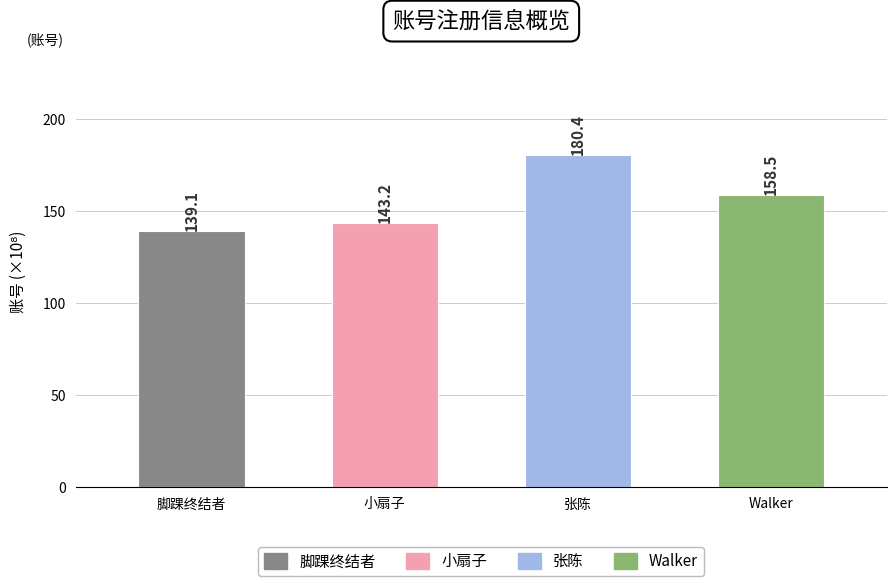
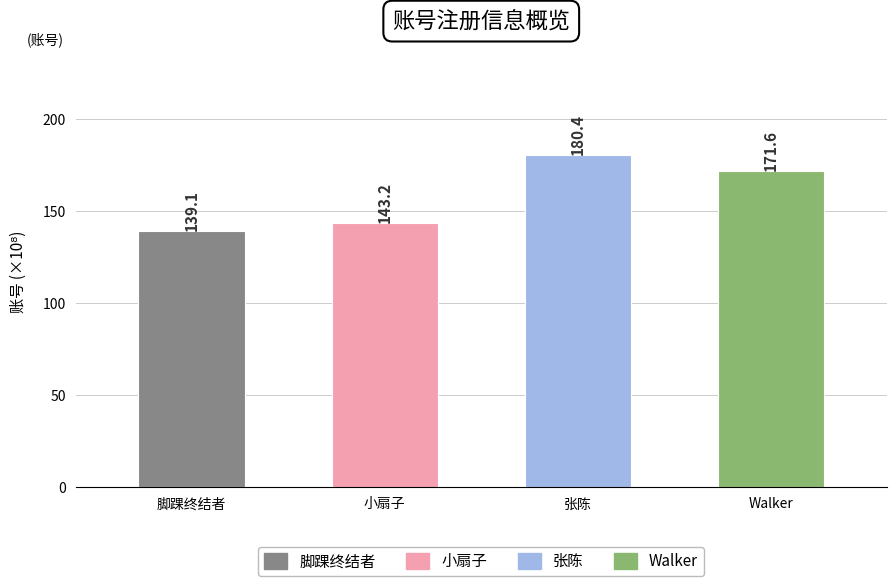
  {
    "脚踝终结者": 139.1,
    "小扇子": 143.2,
    "张陈": 180.4,
-   "Walker": 158.5
+   "Walker": 171.6
  }
